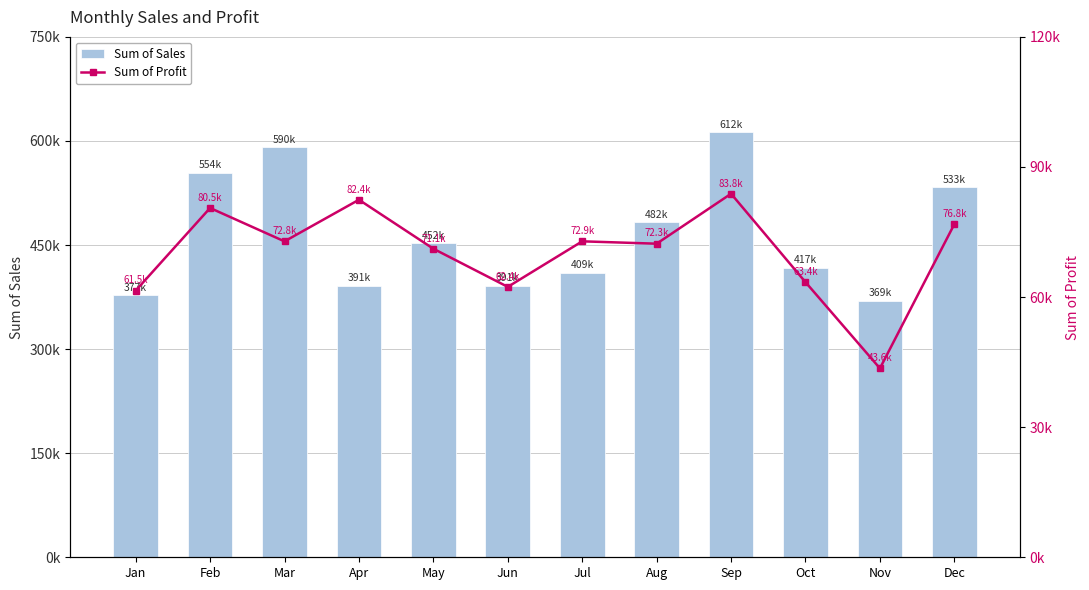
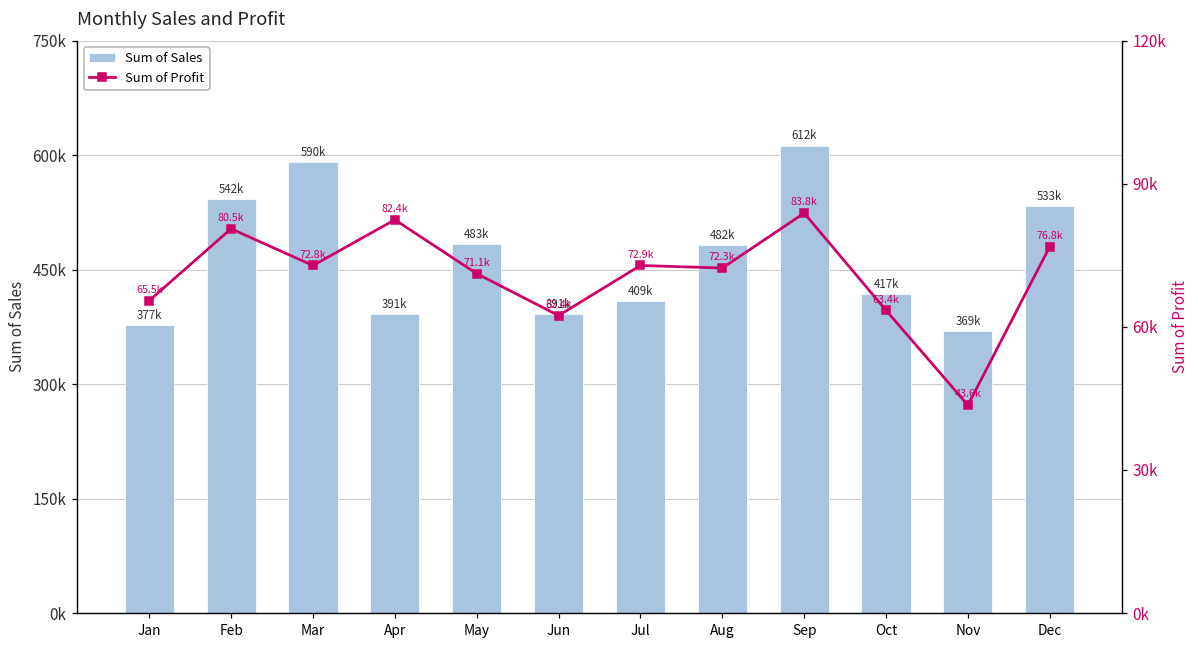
  {
    "Sum of Sales": {
-     "Feb": "554k",
+     "Feb": "542k",
      "Apr": "391k",
-     "May": "452k",
+     "May": "483k",
      "Jul": "409k",
      "Sep": "612k",
      "Oct": "417k",
      "Dec": "533k"
    },
    "Sum of Profit": {
-     "Jan": "61.5k",
+     "Jan": "65.5k",
      "Feb": "80.5k",
      "Mar": "72.8k",
      "Apr": "82.4k",
      "Jul": "72.9k",
      "Aug": "72.3k",
      "Sep": "83.8k",
      "Oct": "63.4k",
      "Nov": "43.6k",
      "Dec": "76.8k"
    }
  }
